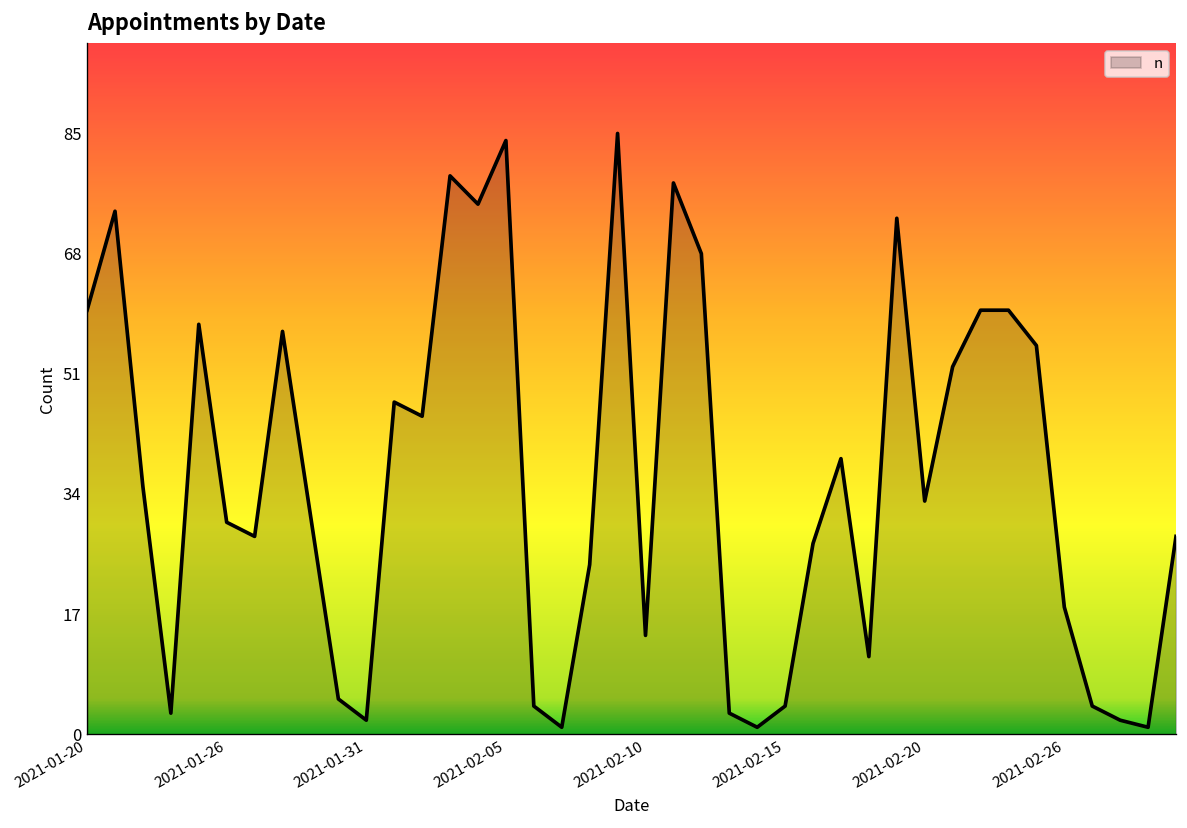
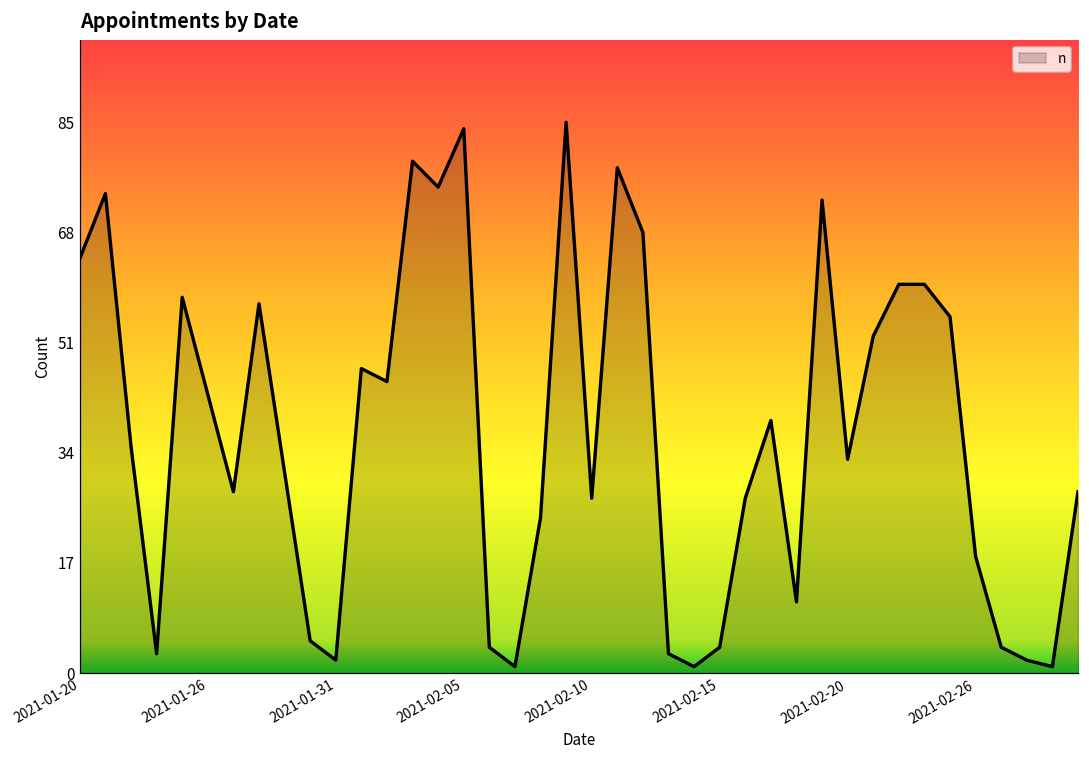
  {
-   "2021-01-20": 60,
-   "2021-01-26": 30,
+   "2021-01-20": 64,
+   "2021-01-26": 43,
    "2021-01-31": 2,
    "2021-02-05": 84,
-   "2021-02-10": 14,
+   "2021-02-10": 27,
    "2021-02-15": 4,
    "2021-02-20": 33,
    "2021-02-26": 18
  }
